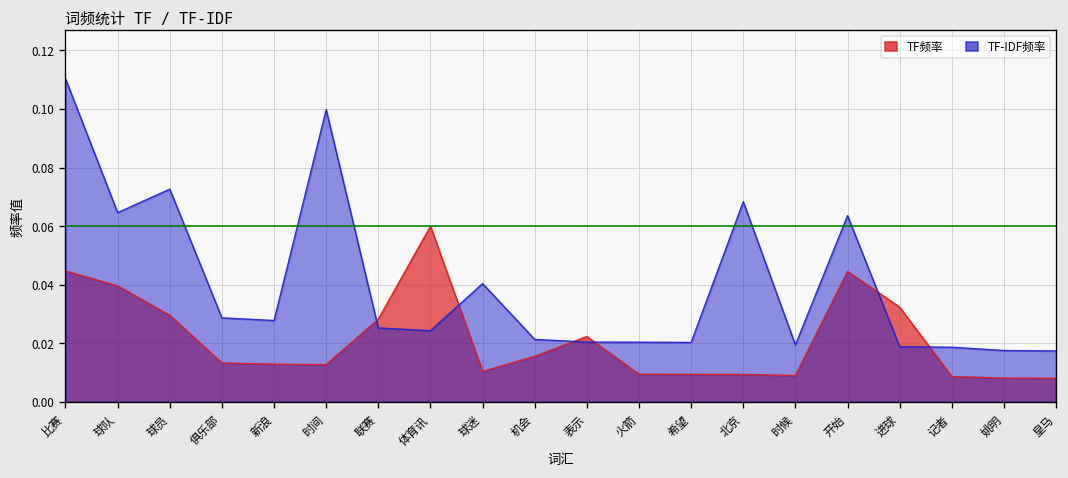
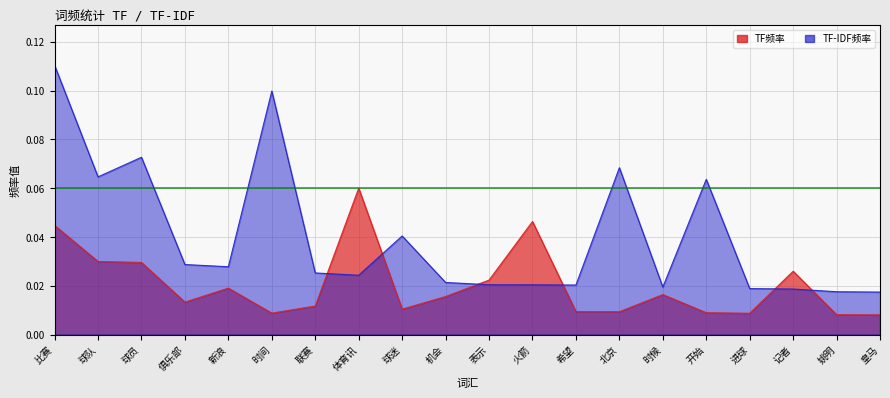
  {
    "TF频率": {
      "比赛": 0.045,
-     "球队": 0.040,
+     "球队": 0.030,
      "球员": 0.030,
      "俱乐部": 0.013,
-     "新浪": 0.013,
-     "时间": 0.013,
-     "联赛": 0.028,
+     "新浪": 0.019,
+     "时间": 0.009,
+     "联赛": 0.012,
      "体育讯": 0.060,
      "球迷": 0.010,
      "机会": 0.016,
      "表示": 0.022,
-     "火箭": 0.009,
+     "火箭": 0.046,
      "希望": 0.009,
      "北京": 0.009,
-     "时候": 0.009,
-     "开始": 0.045,
-     "进球": 0.032,
-     "记者": 0.009,
+     "时候": 0.016,
+     "开始": 0.009,
+     "进球": 0.009,
+     "记者": 0.026,
      "姚明": 0.008,
      "皇马": 0.008
    },
    "TF-IDF频率": {
      "比赛": 0.110,
      "球队": 0.065,
      "球员": 0.073,
      "俱乐部": 0.029,
      "新浪": 0.028,
      "时间": 0.100,
      "联赛": 0.025,
      "体育讯": 0.024,
      "球迷": 0.040,
      "机会": 0.021,
      "表示": 0.020,
      "火箭": 0.020,
      "希望": 0.020,
      "北京": 0.068,
      "时候": 0.019,
      "开始": 0.064,
      "进球": 0.019,
      "记者": 0.019,
      "姚明": 0.018,
      "皇马": 0.017
    }
  }
